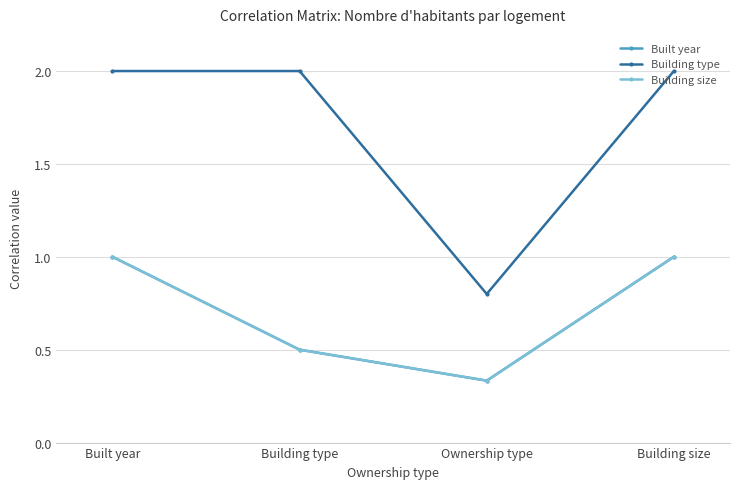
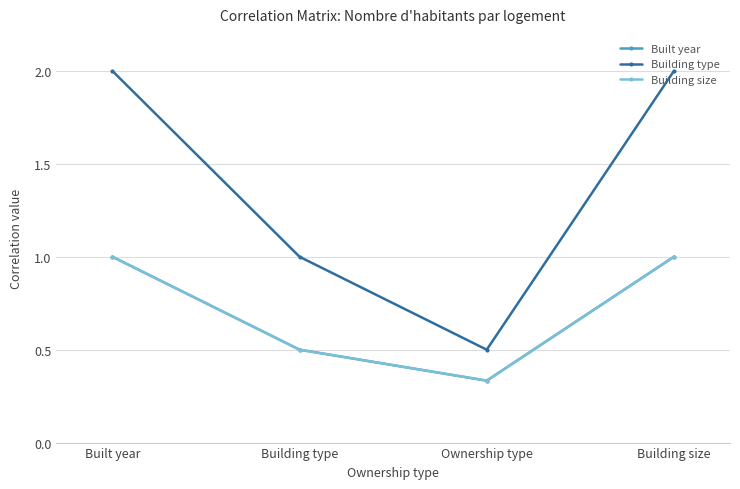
  {
    "Building size": {
      "Built year": 1.0,
      "Building type": 0.5,
      "Ownership type": 0.33,
      "Building size": 1.0
    },
    "Building type": {
      "Built year": 2.0,
-     "Building type": 2,
-     "Ownership type": 0.8,
+     "Building type": 1,
+     "Ownership type": 0.5,
      "Building size": 2.0
    }
  }
